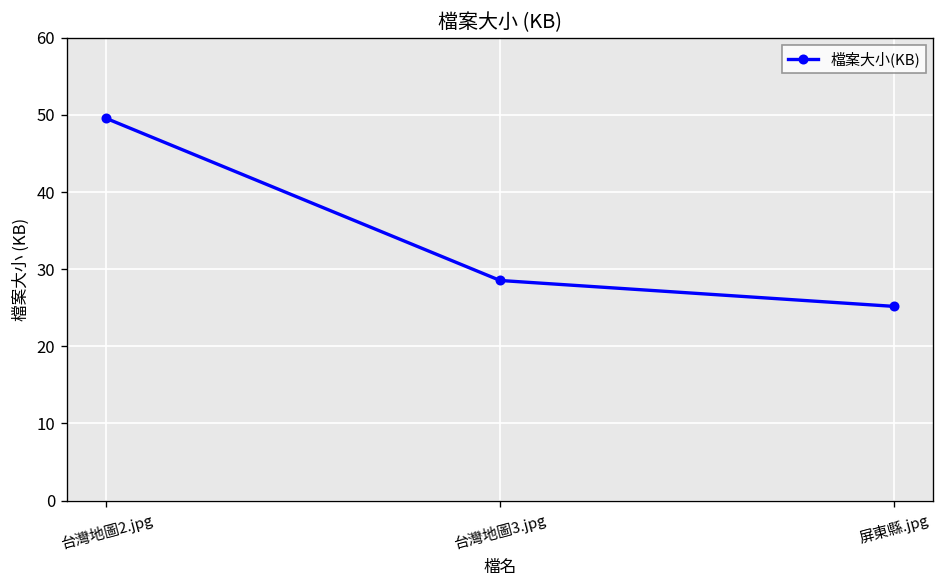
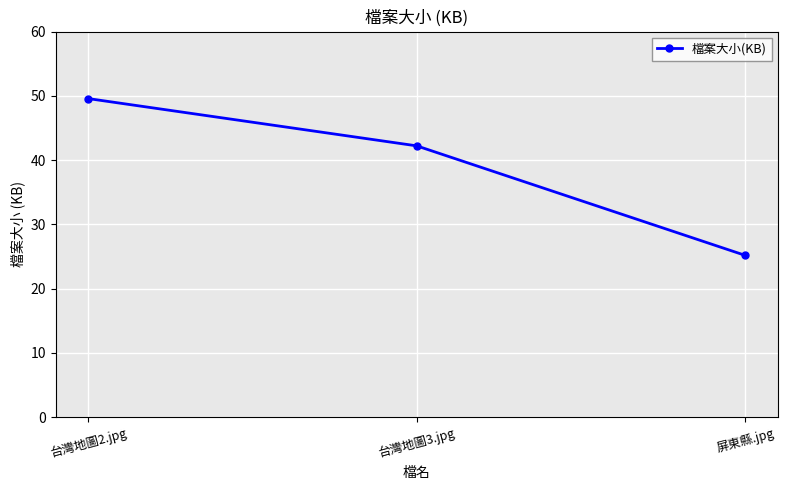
  {
    "台灣地圖2.jpg": 50,
-   "台灣地圖3.jpg": 29,
+   "台灣地圖3.jpg": 42,
    "屏東縣.jpg": 25
  }
